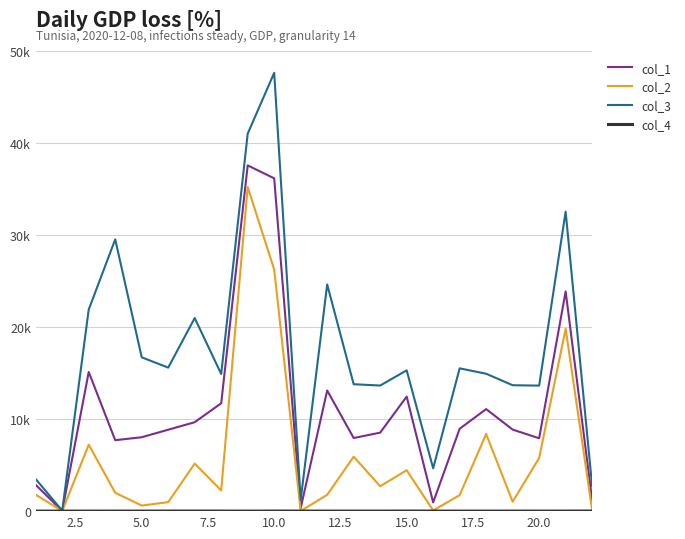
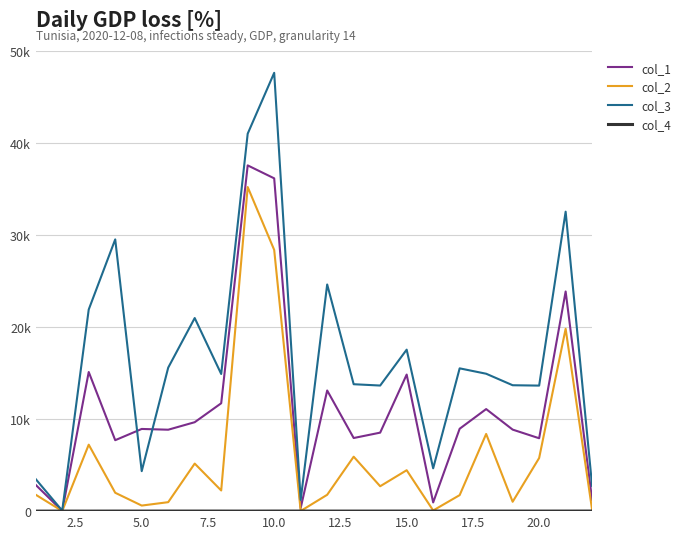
  {
    "col_1": {
-     "5.0": 8000,
+     "5.0": 9000,
      "10.0": 36000,
-     "15.0": 12000,
+     "15.0": 15000,
      "20.0": 8000
    },
    "col_2": {
      "5.0": 1000,
-     "10.0": 26000,
+     "10.0": 28000,
      "15.0": 4000,
      "20.0": 6000
    },
    "col_3": {
-     "5.0": 17000,
+     "5.0": 4000,
      "10.0": 48000,
-     "15.0": 15000,
+     "15.0": 18000,
      "20.0": 14000
    },
    "col_4": {
      "5.0": 0,
      "10.0": 0,
      "15.0": 0,
      "20.0": 0
    }
  }
